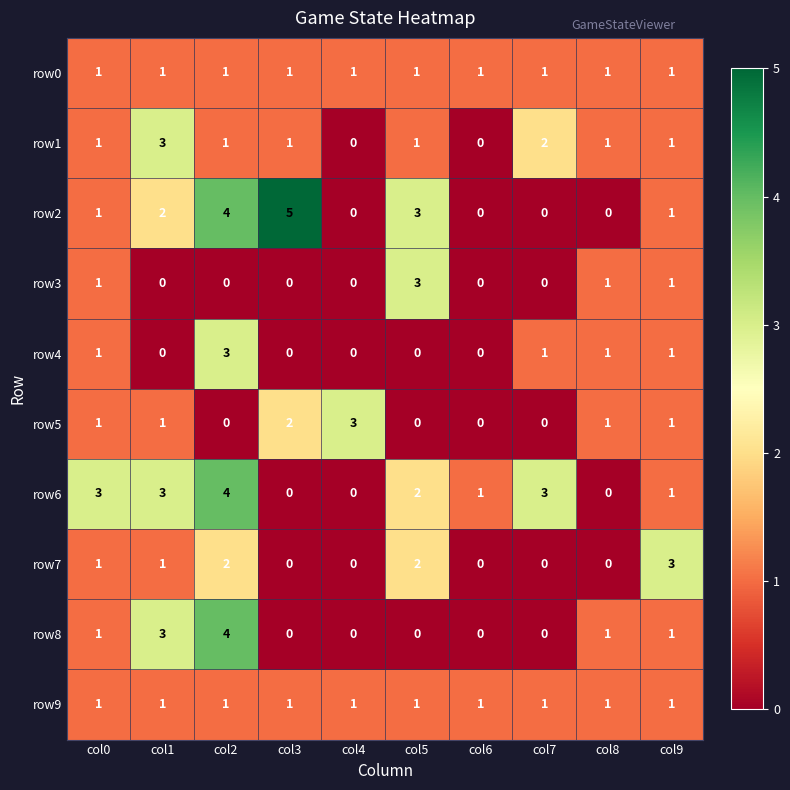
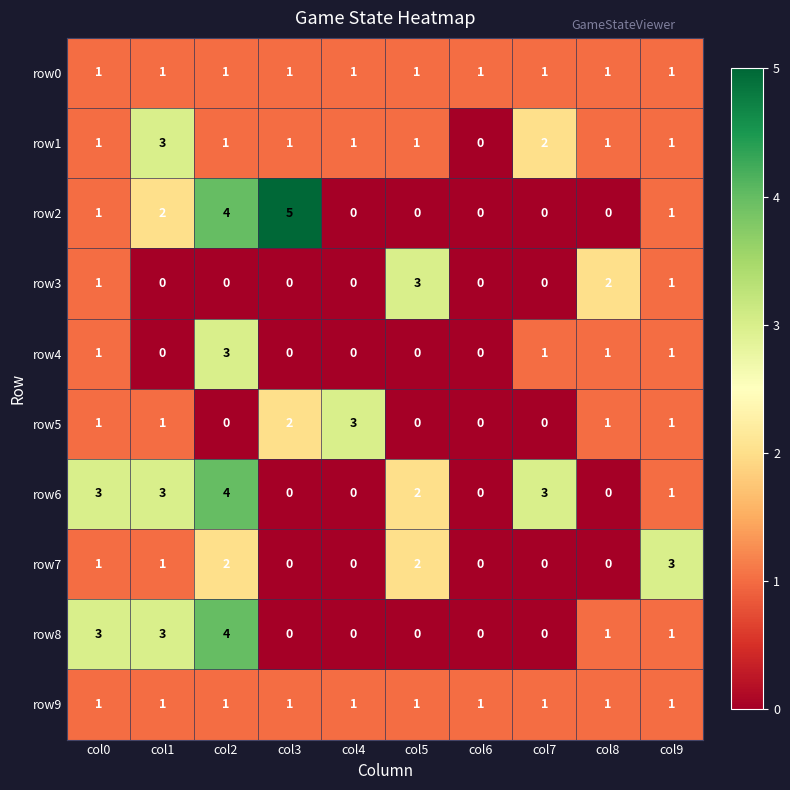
  {
    "row0": {
      "col0": 1,
      "col1": 1,
      "col2": 1,
      "col3": 1,
      "col4": 1,
      "col5": 1,
      "col6": 1,
      "col7": 1,
      "col8": 1,
      "col9": 1
    },
    "row1": {
      "col0": 1,
      "col1": 3,
      "col2": 1,
      "col3": 1,
-     "col4": 0,
+     "col4": 1,
      "col5": 1,
      "col6": 0,
      "col7": 2,
      "col8": 1,
      "col9": 1
    },
    "row2": {
      "col0": 1,
      "col1": 2,
      "col2": 4,
      "col3": 5,
      "col4": 0,
-     "col5": 3,
+     "col5": 0,
      "col6": 0,
      "col7": 0,
      "col8": 0,
      "col9": 1
    },
    "row3": {
      "col0": 1,
      "col1": 0,
      "col2": 0,
      "col3": 0,
      "col4": 0,
      "col5": 3,
      "col6": 0,
      "col7": 0,
-     "col8": 1,
+     "col8": 2,
      "col9": 1
    },
    "row4": {
      "col0": 1,
      "col1": 0,
      "col2": 3,
      "col3": 0,
      "col4": 0,
      "col5": 0,
      "col6": 0,
      "col7": 1,
      "col8": 1,
      "col9": 1
    },
    "row5": {
      "col0": 1,
      "col1": 1,
      "col2": 0,
      "col3": 2,
      "col4": 3,
      "col5": 0,
      "col6": 0,
      "col7": 0,
      "col8": 1,
      "col9": 1
    },
    "row6": {
      "col0": 3,
      "col1": 3,
      "col2": 4,
      "col3": 0,
      "col4": 0,
      "col5": 2,
-     "col6": 1,
+     "col6": 0,
      "col7": 3,
      "col8": 0,
      "col9": 1
    },
    "row7": {
      "col0": 1,
      "col1": 1,
      "col2": 2,
      "col3": 0,
      "col4": 0,
      "col5": 2,
      "col6": 0,
      "col7": 0,
      "col8": 0,
      "col9": 3
    },
    "row8": {
-     "col0": 1,
+     "col0": 3,
      "col1": 3,
      "col2": 4,
      "col3": 0,
      "col4": 0,
      "col5": 0,
      "col6": 0,
      "col7": 0,
      "col8": 1,
      "col9": 1
    },
    "row9": {
      "col0": 1,
      "col1": 1,
      "col2": 1,
      "col3": 1,
      "col4": 1,
      "col5": 1,
      "col6": 1,
      "col7": 1,
      "col8": 1,
      "col9": 1
    }
  }
